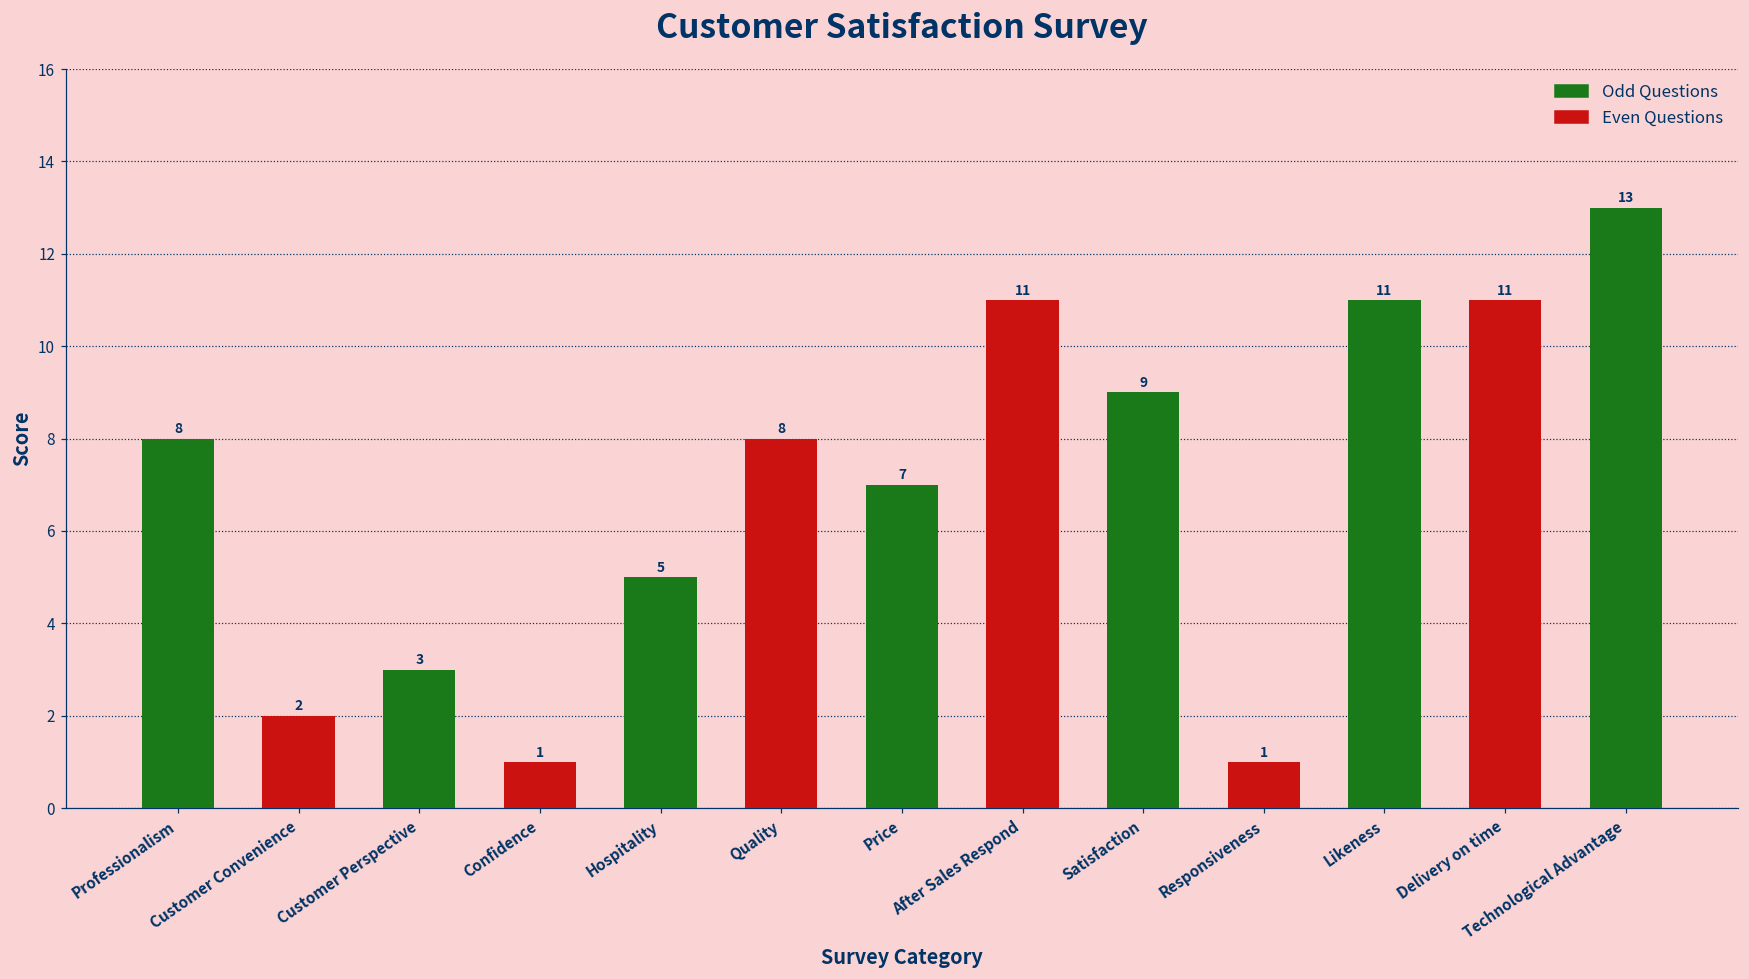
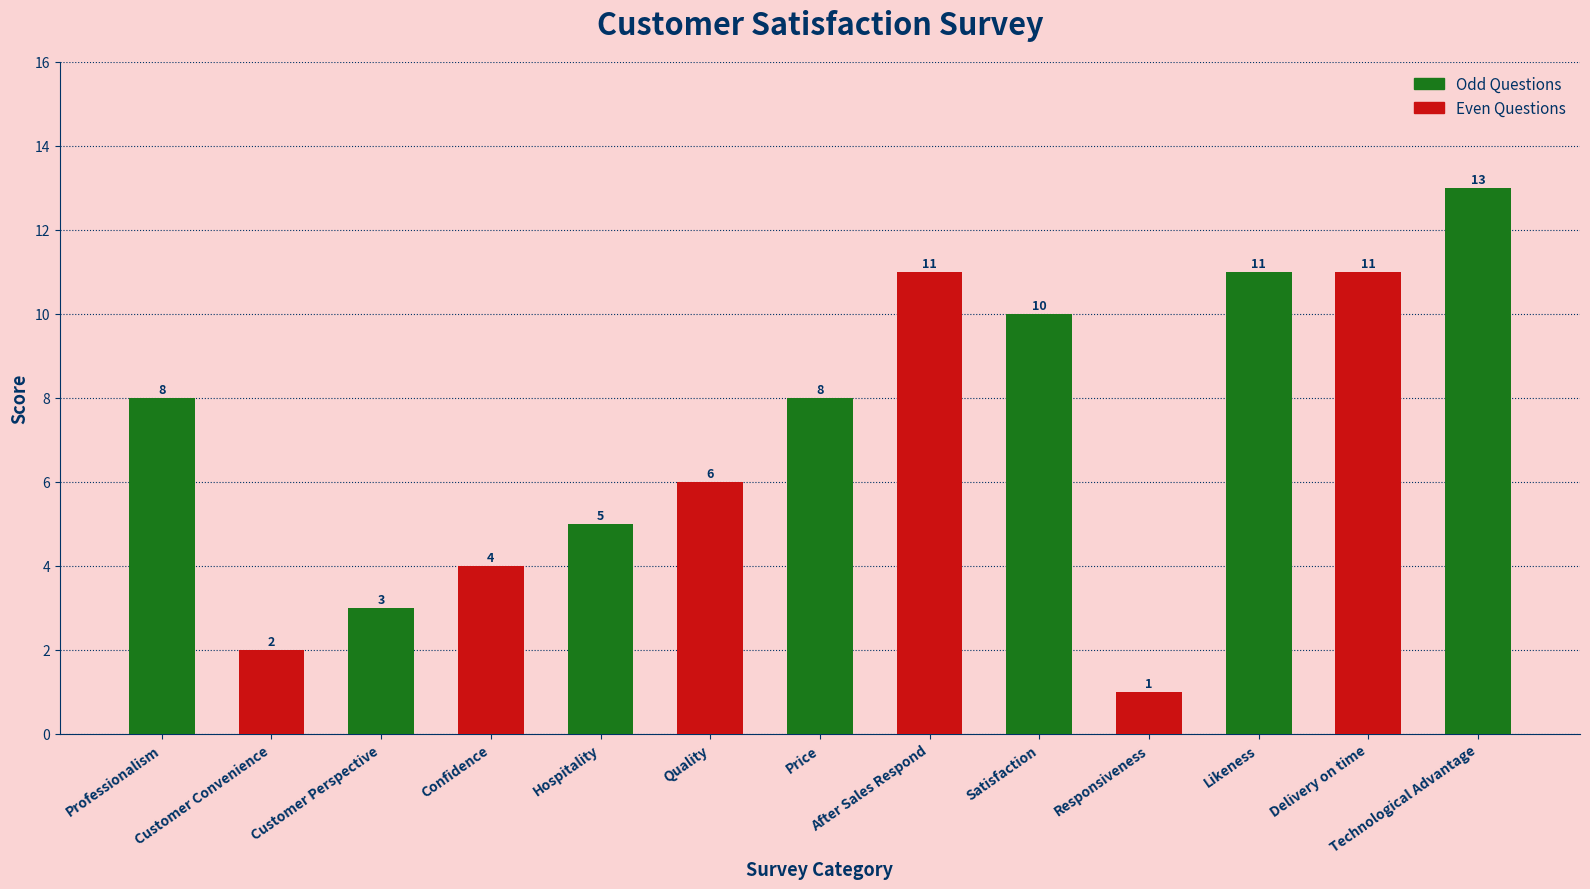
  {
    "Professionalism": 8,
    "Customer Convenience": 2,
    "Customer Perspective": 3,
-   "Confidence": 1,
+   "Confidence": 4,
    "Hospitality": 5,
-   "Quality": 8,
-   "Price": 7,
+   "Quality": 6,
+   "Price": 8,
    "After Sales Respond": 11,
-   "Satisfaction": 9,
+   "Satisfaction": 10,
    "Responsiveness": 1,
    "Likeness": 11,
    "Delivery on time": 11,
    "Technological Advantage": 13
  }
